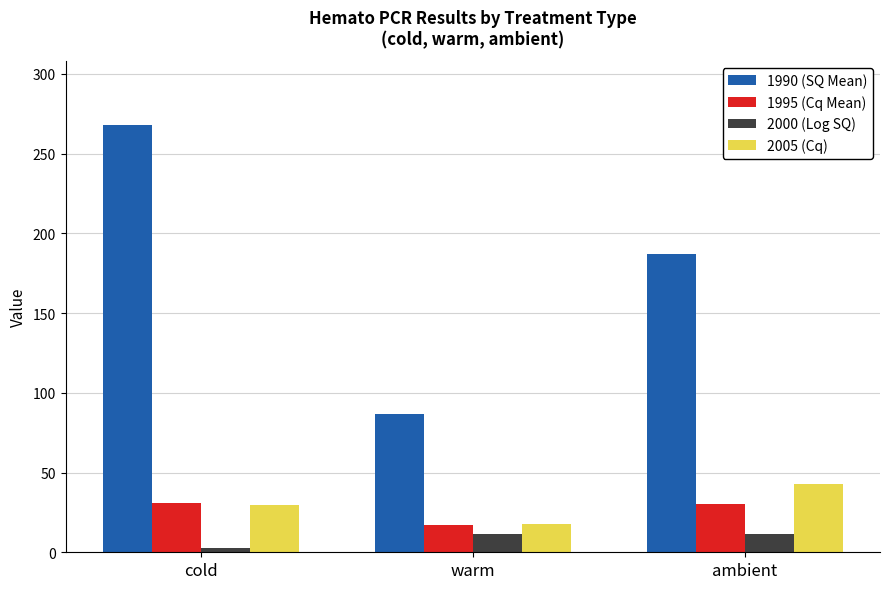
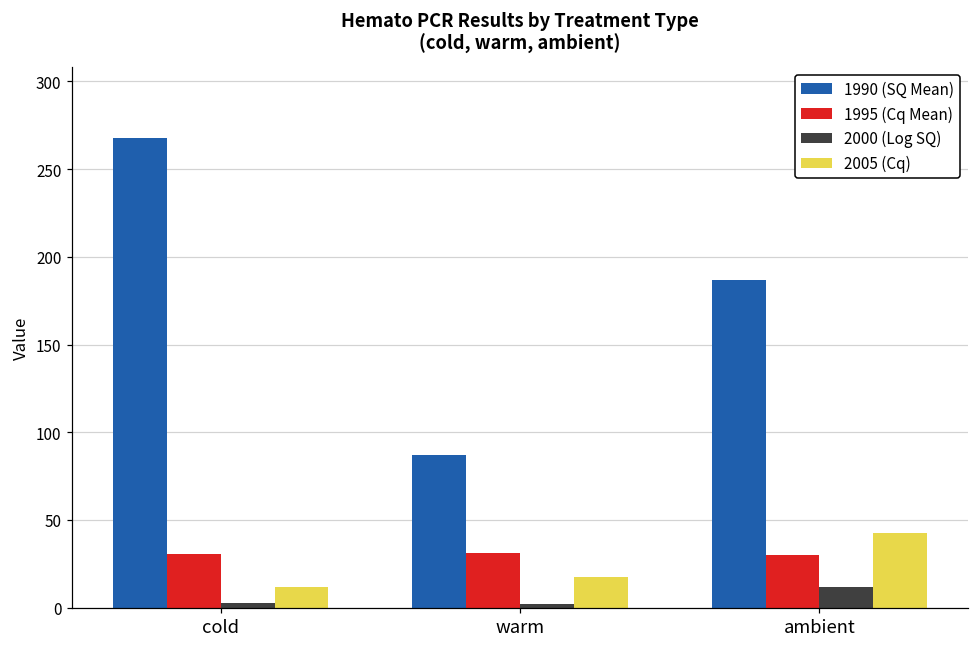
  {
    "1990 (SQ Mean)": {
      "cold": 268,
      "warm": 87,
      "ambient": 187
    },
    "1995 (Cq Mean)": {
      "cold": 31,
-     "warm": 17,
+     "warm": 31,
      "ambient": 30
    },
    "2000 (Log SQ)": {
      "cold": 2,
-     "warm": 12,
+     "warm": 2,
      "ambient": 12
    },
    "2005 (Cq)": {
-     "cold": 29,
+     "cold": 12,
      "warm": 17,
      "ambient": 43
    }
  }
